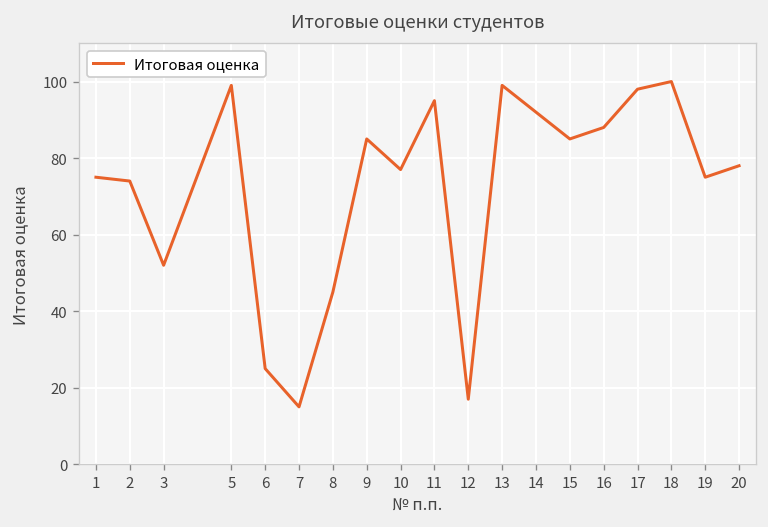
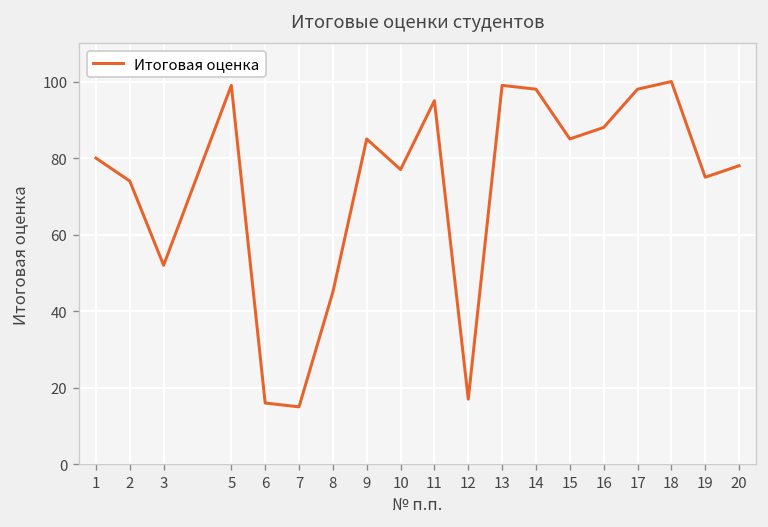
  {
-   "1": 75,
+   "1": 80,
    "2": 74,
    "3": 52,
    "5": 99,
-   "6": 25,
+   "6": 16,
    "7": 15,
    "8": 45,
    "9": 85,
    "10": 77,
    "11": 95,
    "12": 17,
    "13": 99,
-   "14": 92,
+   "14": 98,
    "15": 85,
    "16": 88,
    "17": 98,
    "18": 100,
    "19": 75,
    "20": 78
  }
